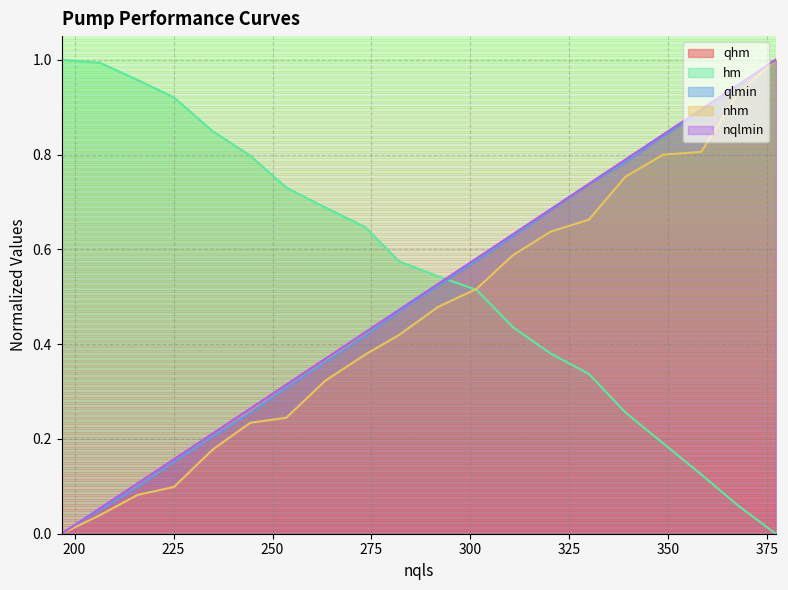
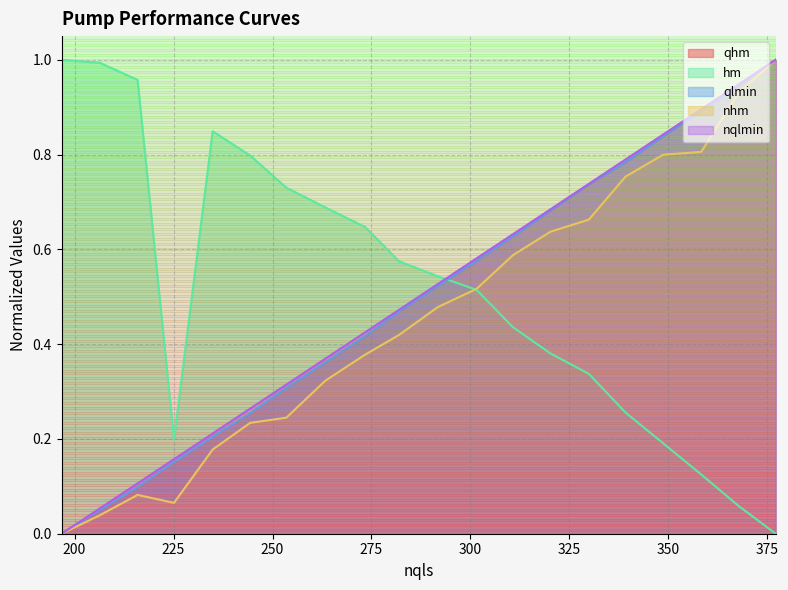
  {
    "qlmin": {
      "225": 0.15
    },
    "hm": {
-     "225": 0.92
+     "225": 0.20
    },
    "nhm": {
-     "225": 0.10
+     "225": 0.07
    },
    "nqlmin": {
      "225": 0.16
    }
  }
